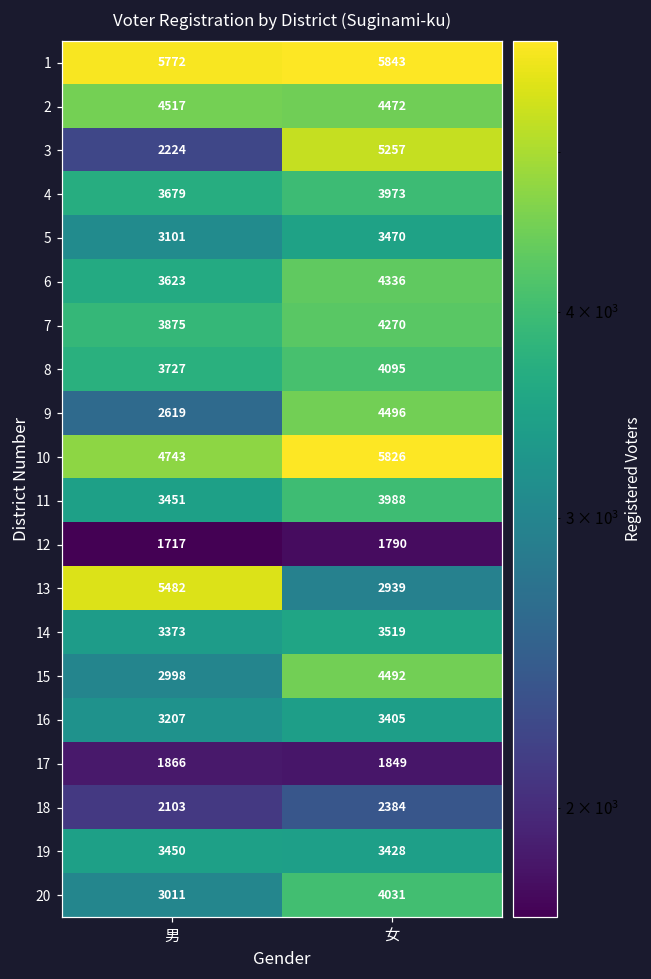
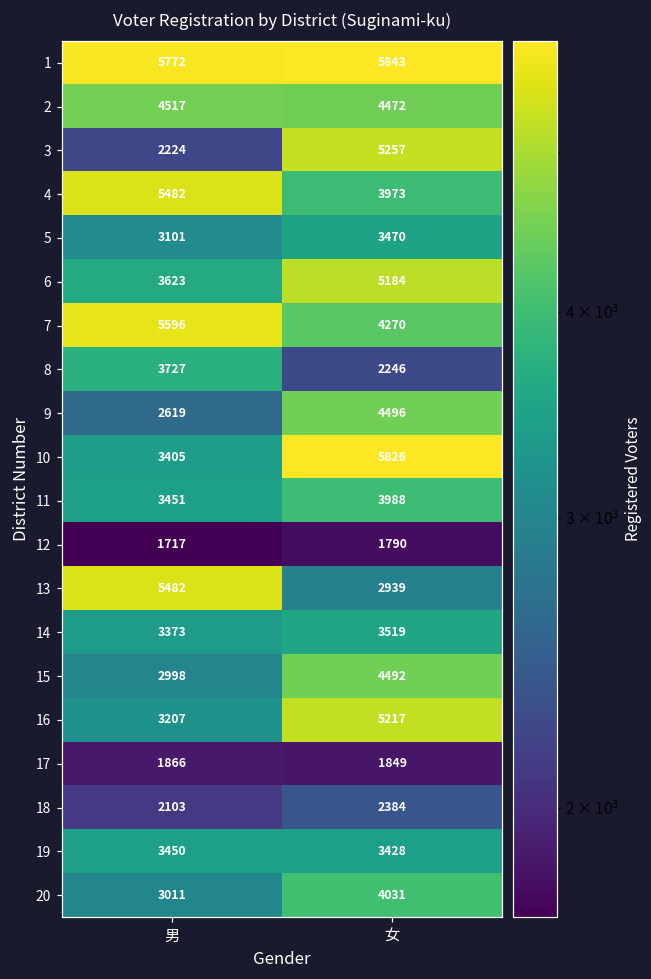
  {
    "1": {
      "男": 5772,
      "女": 5843
    },
    "2": {
      "男": 4517,
      "女": 4472
    },
    "3": {
      "男": 2224,
      "女": 5257
    },
    "4": {
-     "男": 3679,
+     "男": 5482,
      "女": 3973
    },
    "5": {
      "男": 3101,
      "女": 3470
    },
    "6": {
      "男": 3623,
-     "女": 4336
+     "女": 5184
    },
    "7": {
-     "男": 3875,
+     "男": 5596,
      "女": 4270
    },
    "8": {
      "男": 3727,
-     "女": 4095
+     "女": 2246
    },
    "9": {
      "男": 2619,
      "女": 4496
    },
    "10": {
-     "男": 4743,
+     "男": 3405,
      "女": 5826
    },
    "11": {
      "男": 3451,
      "女": 3988
    },
    "12": {
      "男": 1717,
      "女": 1790
    },
    "13": {
      "男": 5482,
      "女": 2939
    },
    "14": {
      "男": 3373,
      "女": 3519
    },
    "15": {
      "男": 2998,
      "女": 4492
    },
    "16": {
      "男": 3207,
-     "女": 3405
+     "女": 5217
    },
    "17": {
      "男": 1866,
      "女": 1849
    },
    "18": {
      "男": 2103,
      "女": 2384
    },
    "19": {
      "男": 3450,
      "女": 3428
    },
    "20": {
      "男": 3011,
      "女": 4031
    }
  }
